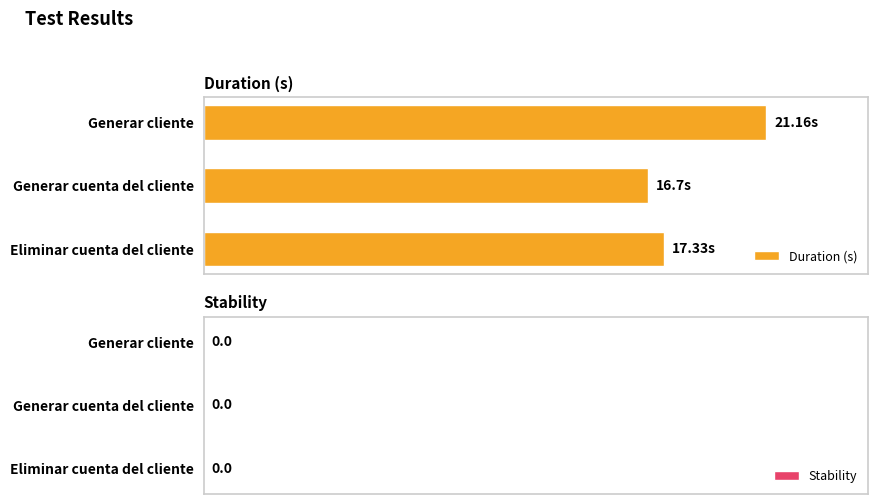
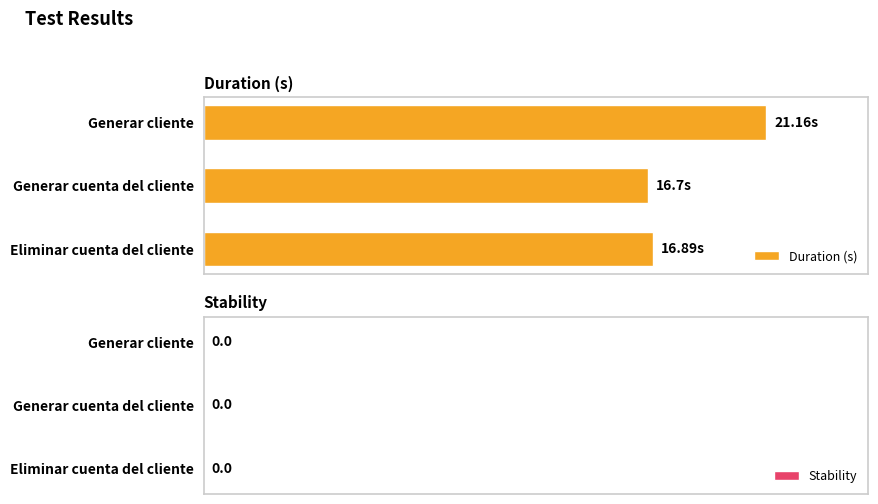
  {
    "Duration (s)": {
      "Generar cliente": "21.16s",
      "Generar cuenta del cliente": "16.7s",
-     "Eliminar cuenta del cliente": "17.33s"
+     "Eliminar cuenta del cliente": "16.89s"
    },
    "Stability": {
      "Generar cliente": "0.0",
      "Generar cuenta del cliente": "0.0",
      "Eliminar cuenta del cliente": "0.0"
    }
  }
